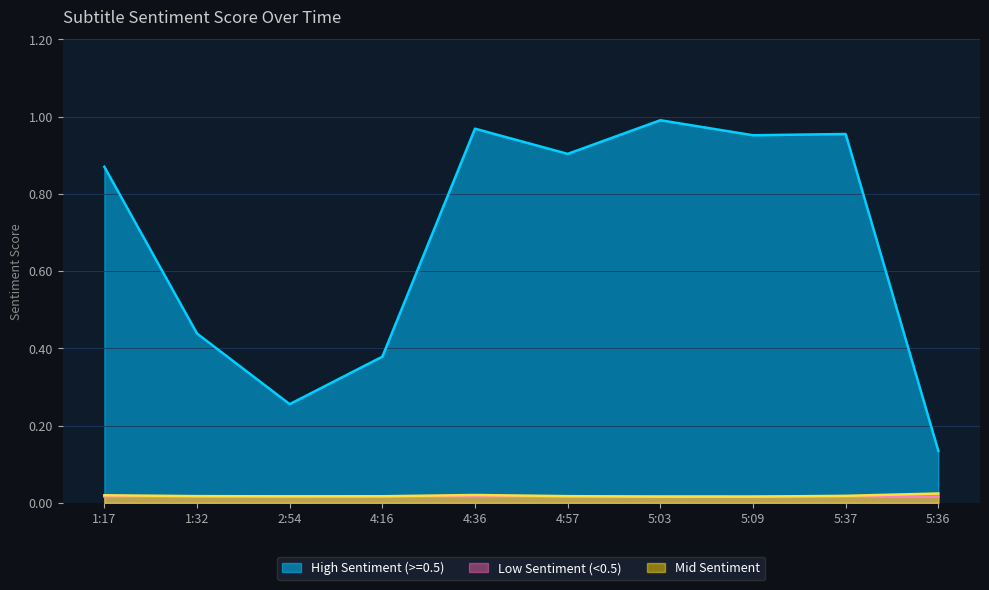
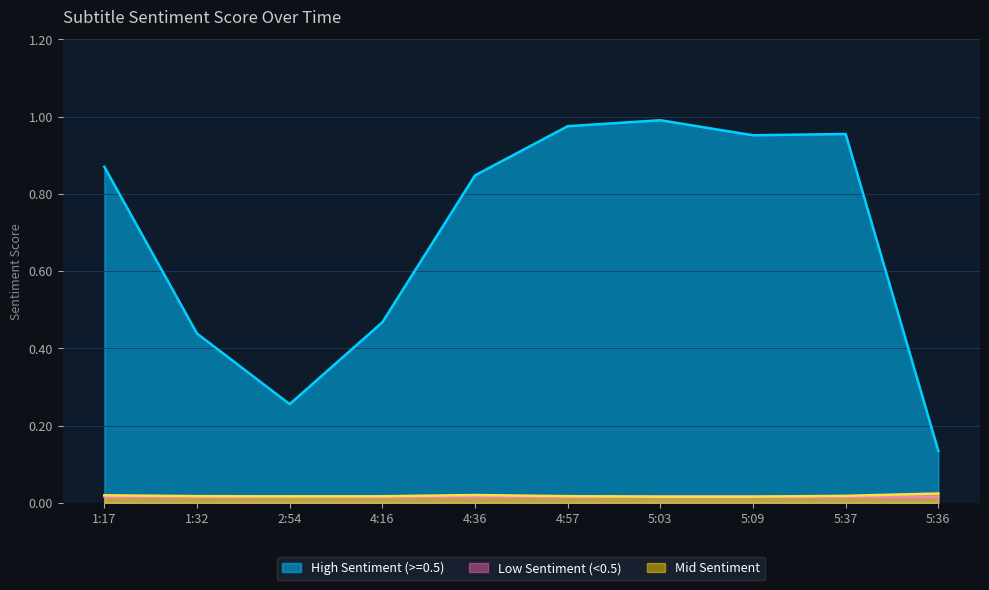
  {
    "High Sentiment (>=0.5)": {
      "1:17": 0.87,
      "1:32": 0.44,
      "2:54": 0.26,
-     "4:16": 0.38,
-     "4:36": 0.97,
-     "4:57": 0.90,
+     "4:16": 0.47,
+     "4:36": 0.85,
+     "4:57": 0.98,
      "5:03": 0.99,
      "5:09": 0.95,
      "5:37": 0.96,
      "5:36": 0.13
    },
    "Low Sentiment (<0.5)": {
      "5:36": 0.02
    },
    "Mid Sentiment": {
      "5:36": 0.02
    }
  }
